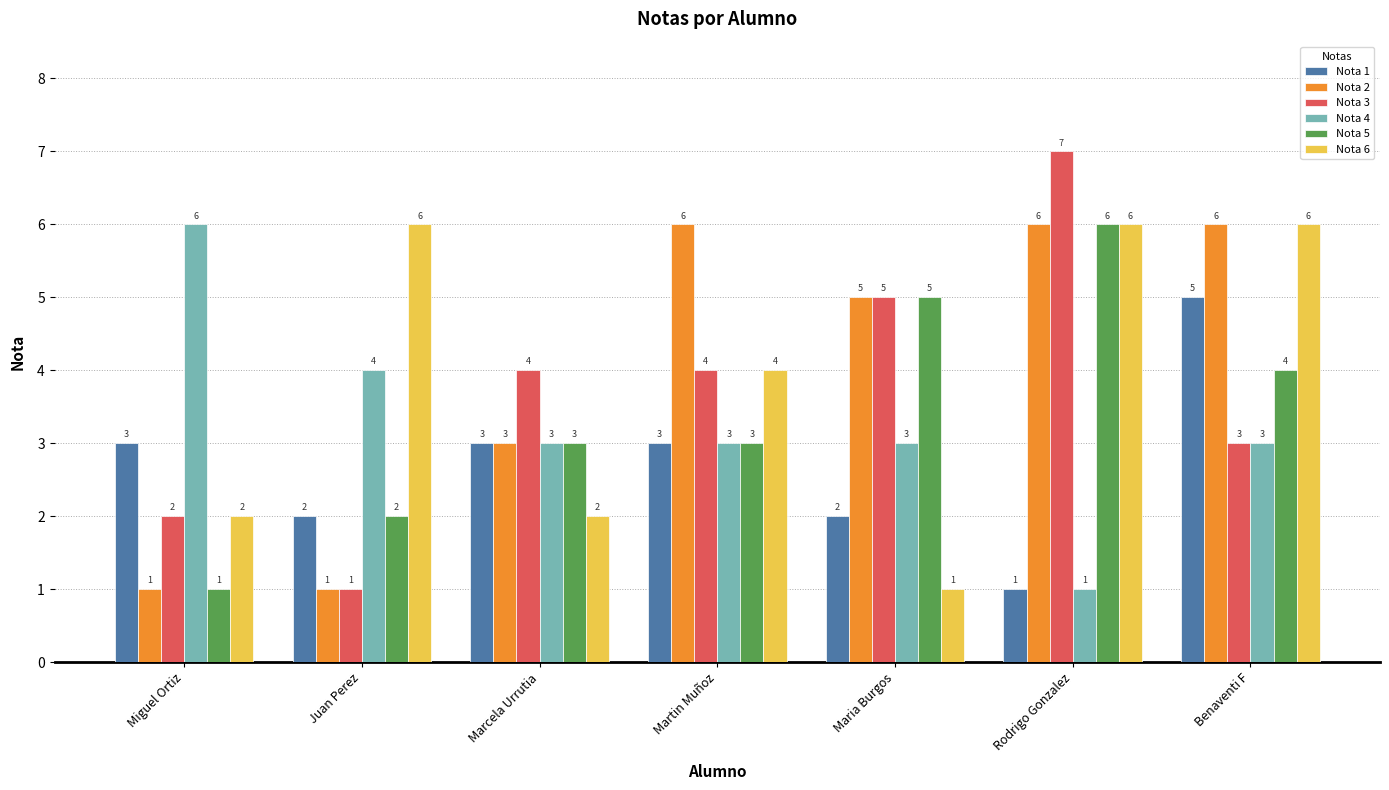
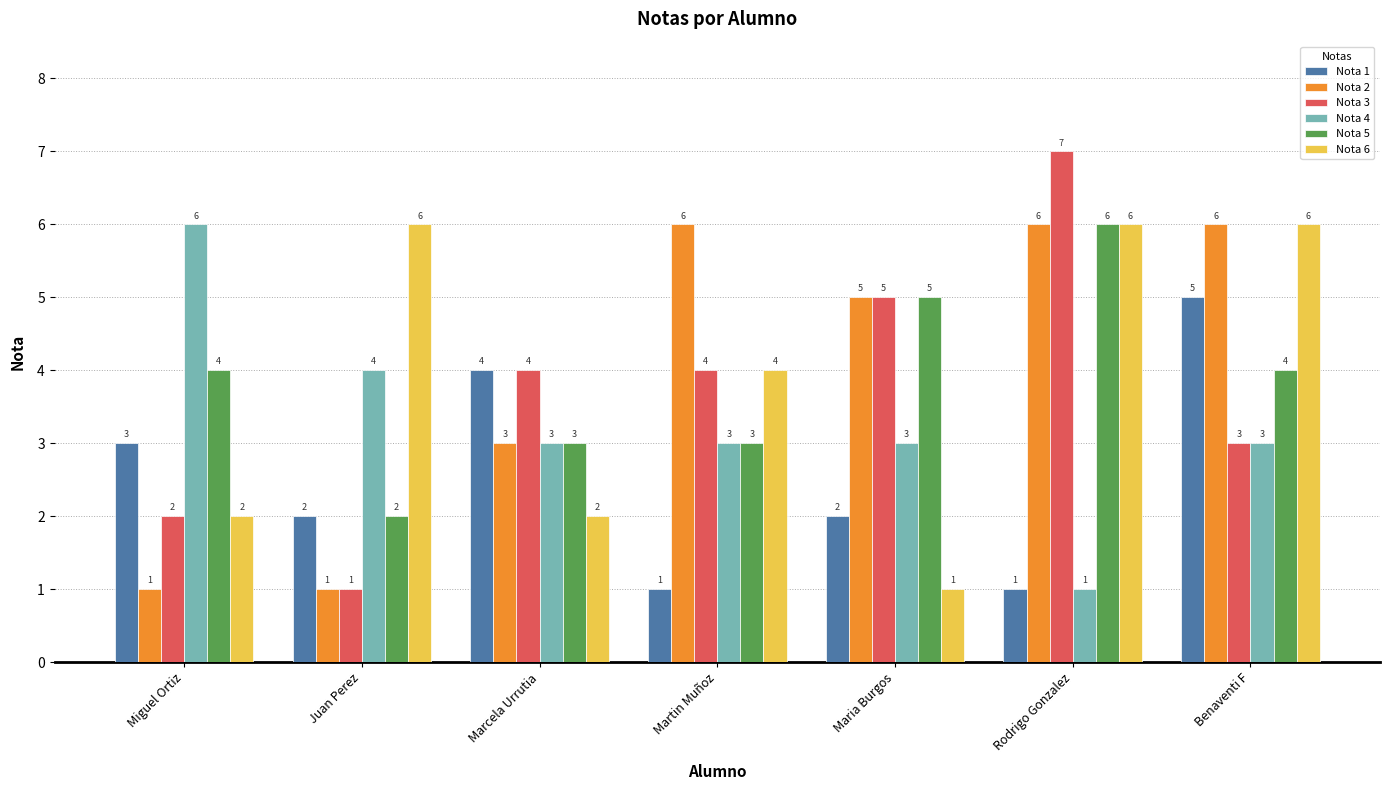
  {
    "Nota 1": {
      "Miguel Ortiz": 3,
      "Juan Perez": 2,
-     "Marcela Urrutia": 3,
-     "Martin Muñoz": 3,
+     "Marcela Urrutia": 4,
+     "Martin Muñoz": 1,
      "Maria Burgos": 2,
      "Rodrigo Gonzalez": 1,
      "Benaventi F": 5
    },
    "Nota 2": {
      "Miguel Ortiz": 1,
      "Juan Perez": 1,
      "Marcela Urrutia": 3,
      "Martin Muñoz": 6,
      "Maria Burgos": 5,
      "Rodrigo Gonzalez": 6,
      "Benaventi F": 6
    },
    "Nota 3": {
      "Miguel Ortiz": 2,
      "Juan Perez": 1,
      "Marcela Urrutia": 4,
      "Martin Muñoz": 4,
      "Maria Burgos": 5,
      "Rodrigo Gonzalez": 7,
      "Benaventi F": 3
    },
    "Nota 4": {
      "Miguel Ortiz": 6,
      "Juan Perez": 4,
      "Marcela Urrutia": 3,
      "Martin Muñoz": 3,
      "Maria Burgos": 3,
      "Rodrigo Gonzalez": 1,
      "Benaventi F": 3
    },
    "Nota 5": {
-     "Miguel Ortiz": 1,
+     "Miguel Ortiz": 4,
      "Juan Perez": 2,
      "Marcela Urrutia": 3,
      "Martin Muñoz": 3,
      "Maria Burgos": 5,
      "Rodrigo Gonzalez": 6,
      "Benaventi F": 4
    },
    "Nota 6": {
      "Miguel Ortiz": 2,
      "Juan Perez": 6,
      "Marcela Urrutia": 2,
      "Martin Muñoz": 4,
      "Maria Burgos": 1,
      "Rodrigo Gonzalez": 6,
      "Benaventi F": 6
    }
  }
